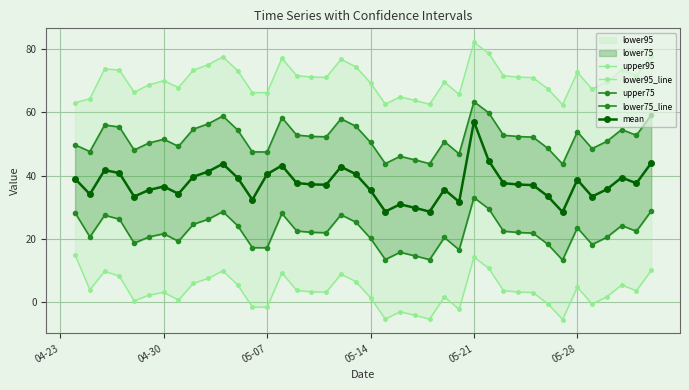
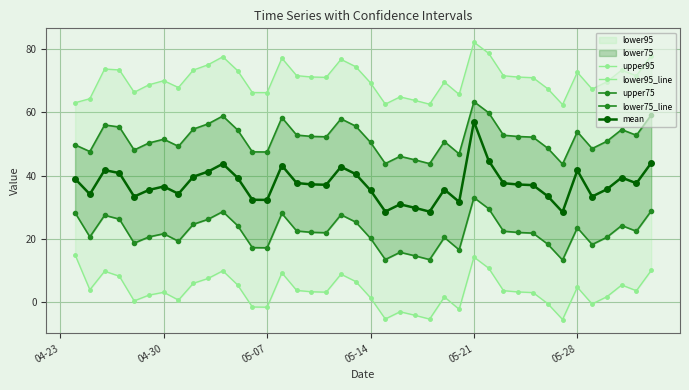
  {
    "mean": {
      "04-30": 37,
-     "05-07": 40,
+     "05-07": 32,
      "05-14": 35,
      "05-21": 57,
-     "05-28": 39
+     "05-28": 42
    }
  }
